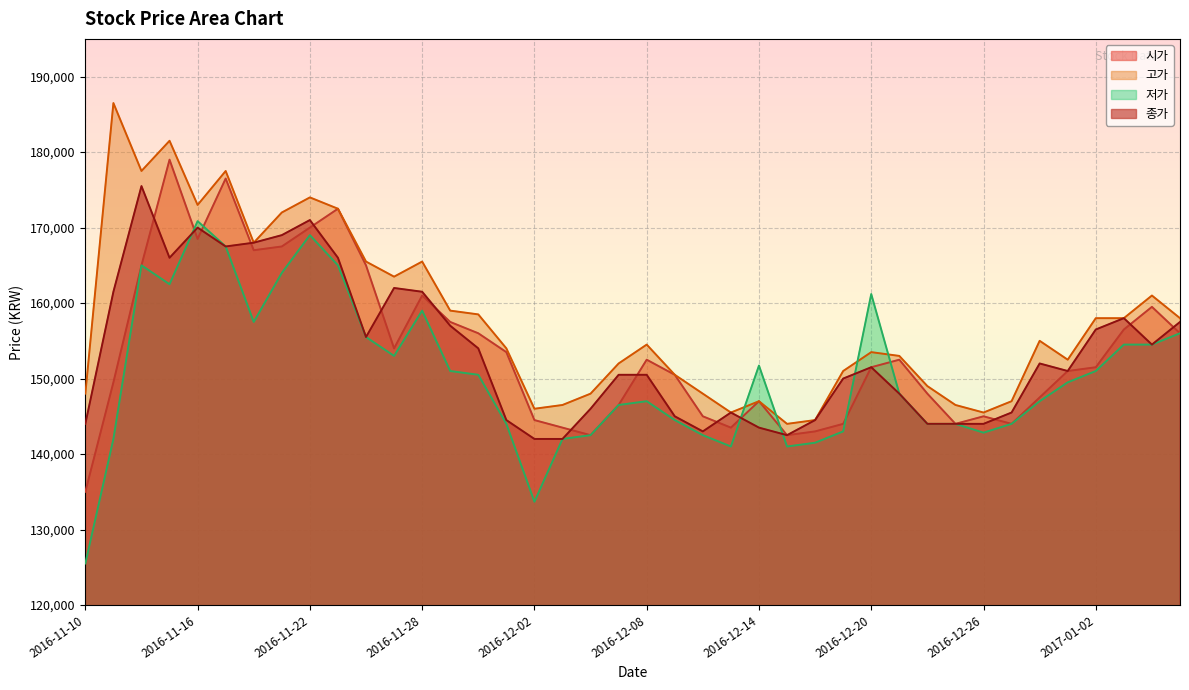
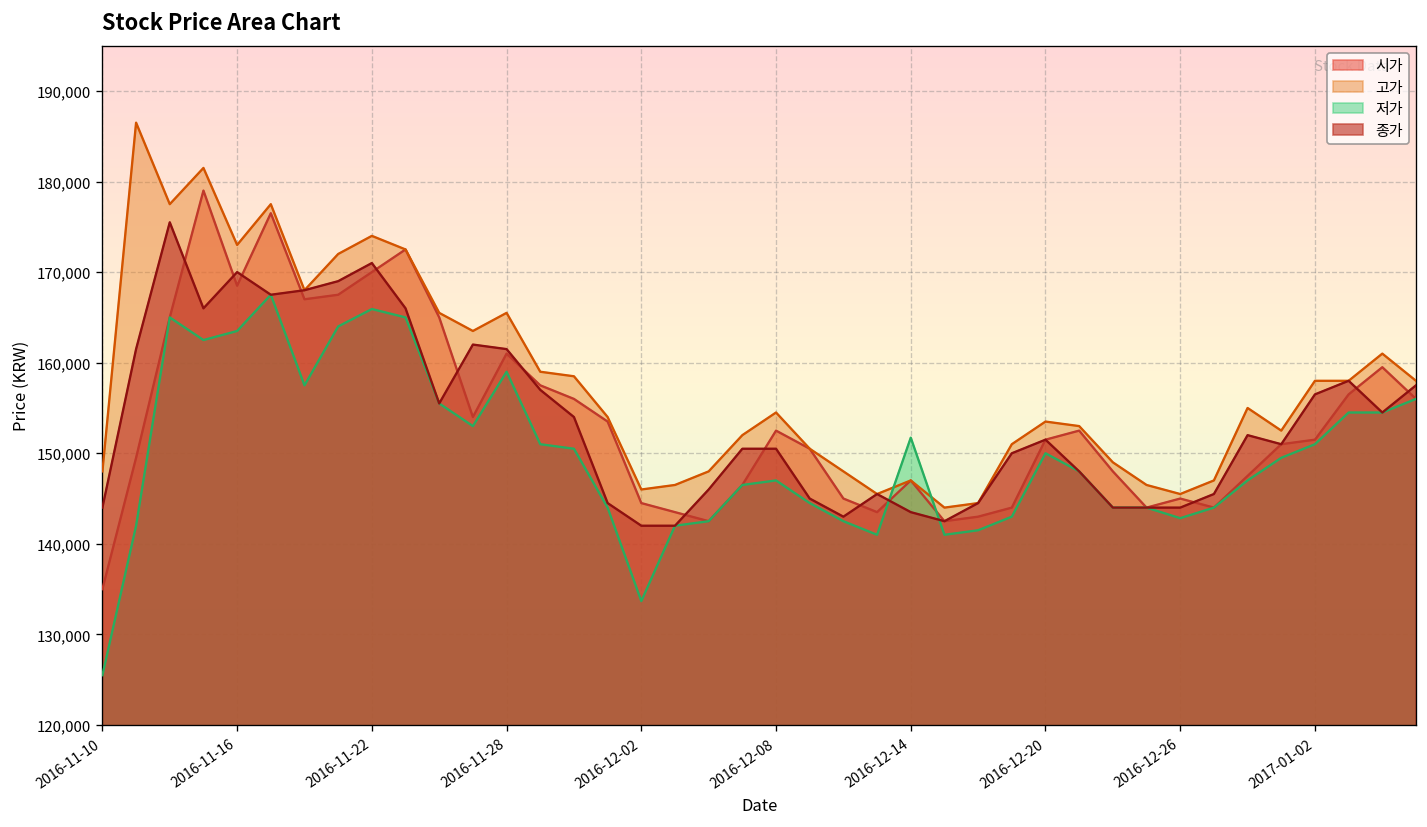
  {
    "저가": {
      "2016-11-10": "126,000",
-     "2016-11-16": "171,000",
-     "2016-11-22": "169,000",
+     "2016-11-16": "164,000",
+     "2016-11-22": "166,000",
      "2016-11-28": "159,000",
      "2016-12-02": "134,000",
      "2016-12-08": "147,000",
      "2016-12-14": "152,000",
-     "2016-12-20": "161,000",
+     "2016-12-20": "150,000",
      "2016-12-26": "143,000",
      "2017-01-02": "151,000"
    }
  }
